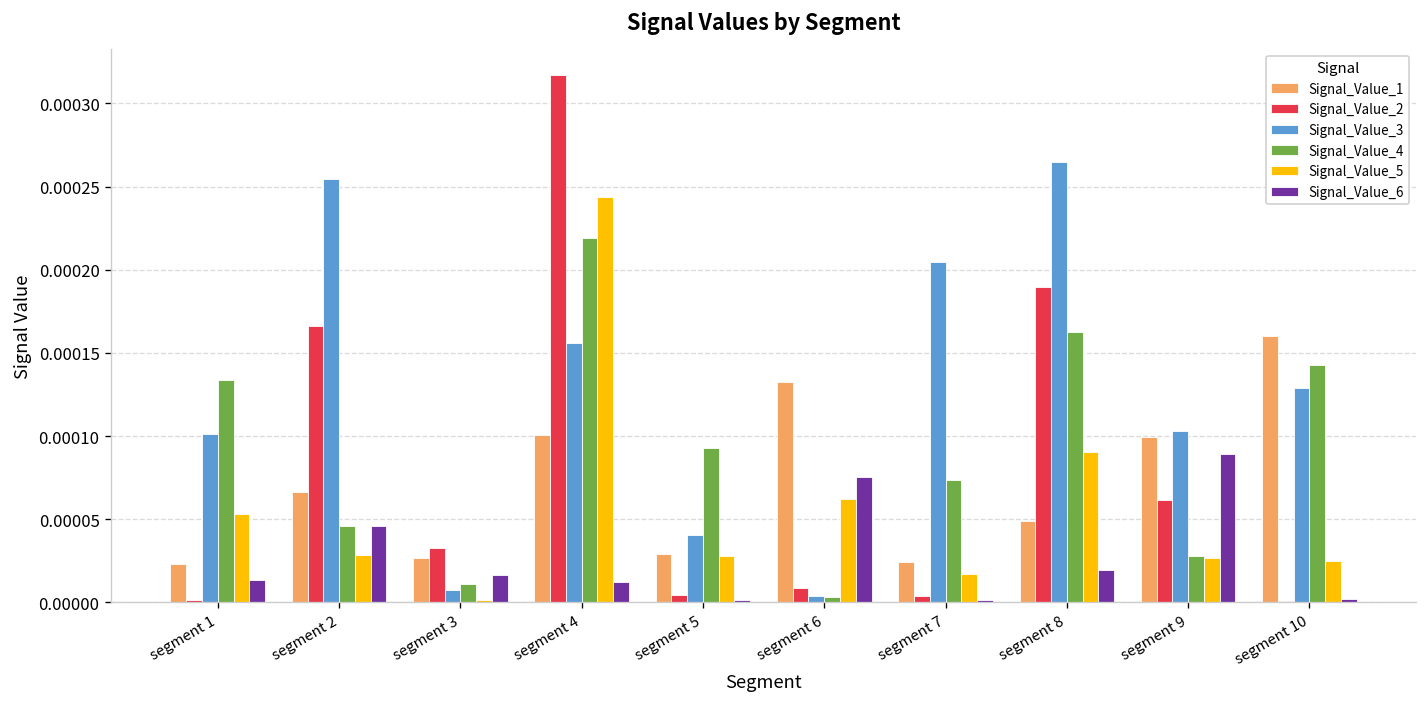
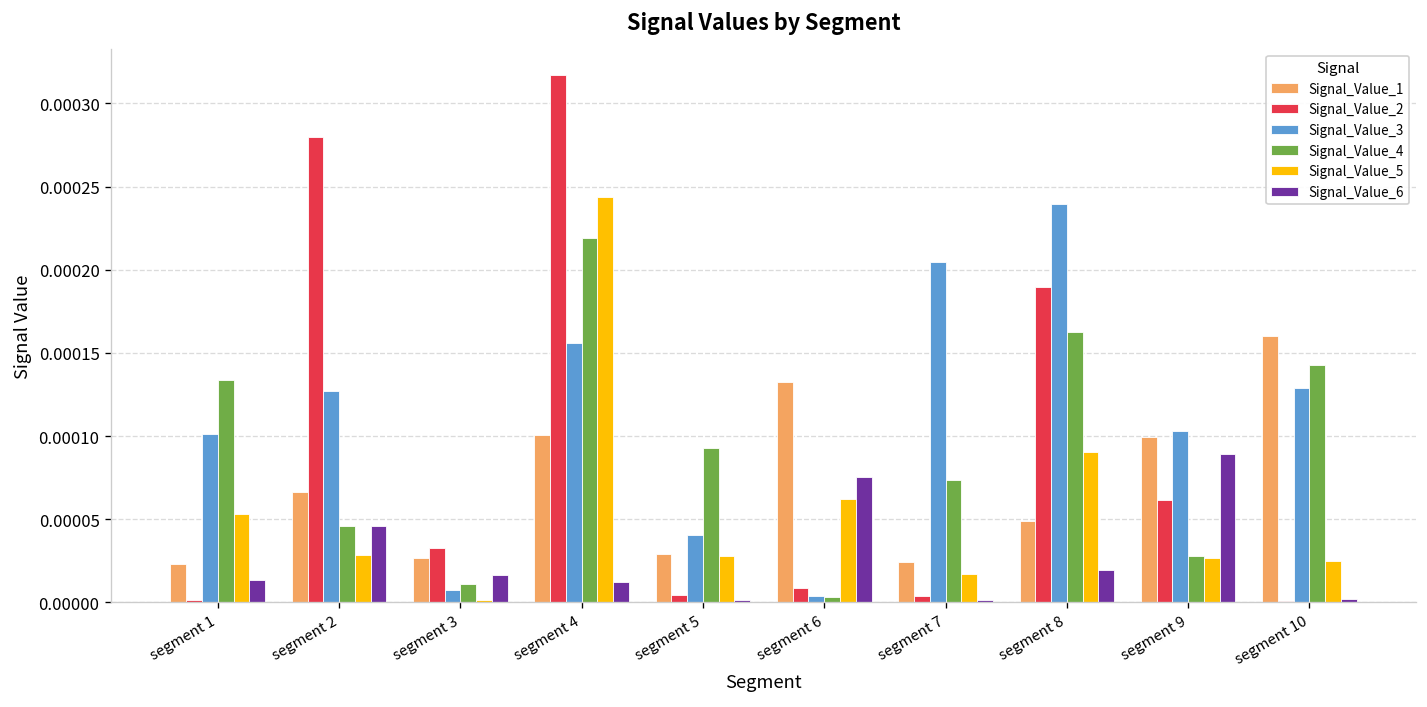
  {
    "Signal_Value_1": {
      "segment 1": 0.000023,
      "segment 2": 0.000066,
      "segment 3": 0.000027,
      "segment 4": 0.000101,
      "segment 5": 0.000029,
      "segment 6": 0.000133,
      "segment 7": 0.000024,
      "segment 8": 0.000049,
      "segment 9": 0.000100,
      "segment 10": 0.000160
    },
    "Signal_Value_2": {
-     "segment 2": 0.000166,
+     "segment 2": 0.000280,
      "segment 3": 0.000033,
      "segment 4": 0.000317,
      "segment 5": 0.000005,
      "segment 6": 0.000009,
      "segment 7": 0.000004,
      "segment 8": 0.000190,
      "segment 9": 0.000062
    },
    "Signal_Value_3": {
      "segment 1": 0.000101,
-     "segment 2": 0.000255,
+     "segment 2": 0.000127,
      "segment 3": 0.000007,
      "segment 4": 0.000156,
      "segment 5": 0.000041,
      "segment 6": 0.000004,
      "segment 7": 0.000204,
-     "segment 8": 0.000265,
+     "segment 8": 0.000239,
      "segment 9": 0.000103,
      "segment 10": 0.000129
    },
    "Signal_Value_4": {
      "segment 1": 0.000133,
      "segment 2": 0.000046,
      "segment 3": 0.000011,
      "segment 4": 0.000219,
      "segment 5": 0.000093,
      "segment 6": 0.000003,
      "segment 7": 0.000074,
      "segment 8": 0.000163,
      "segment 9": 0.000028,
      "segment 10": 0.000143
    },
    "Signal_Value_5": {
      "segment 1": 0.000053,
      "segment 2": 0.000029,
      "segment 4": 0.000244,
      "segment 5": 0.000028,
      "segment 6": 0.000062,
      "segment 7": 0.000017,
      "segment 8": 0.000090,
      "segment 9": 0.000026,
      "segment 10": 0.000025
    },
    "Signal_Value_6": {
      "segment 1": 0.000014,
      "segment 2": 0.000046,
      "segment 3": 0.000017,
      "segment 4": 0.000013,
      "segment 6": 0.000075,
      "segment 8": 0.000019,
      "segment 9": 0.000089,
      "segment 10": 0.000002
    }
  }
